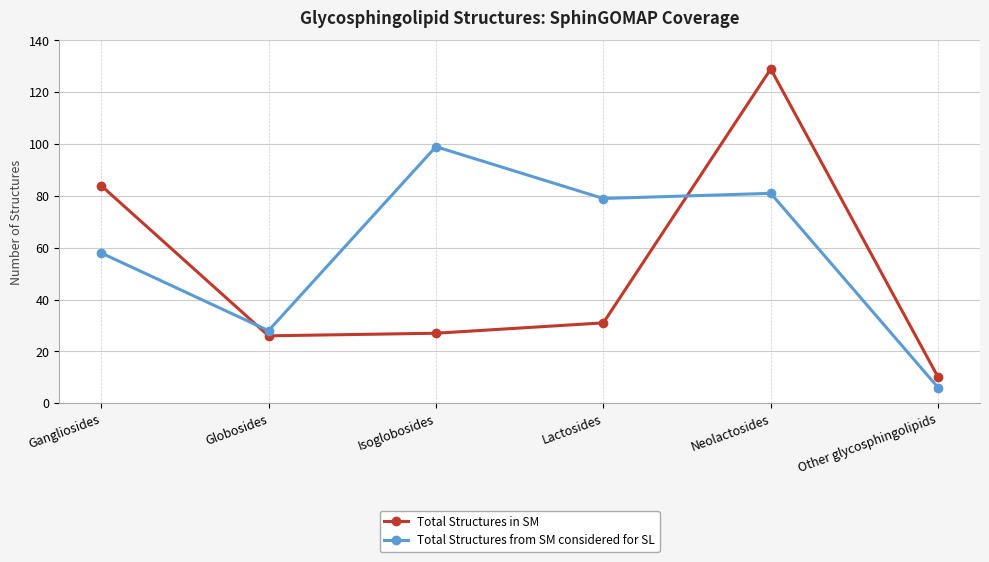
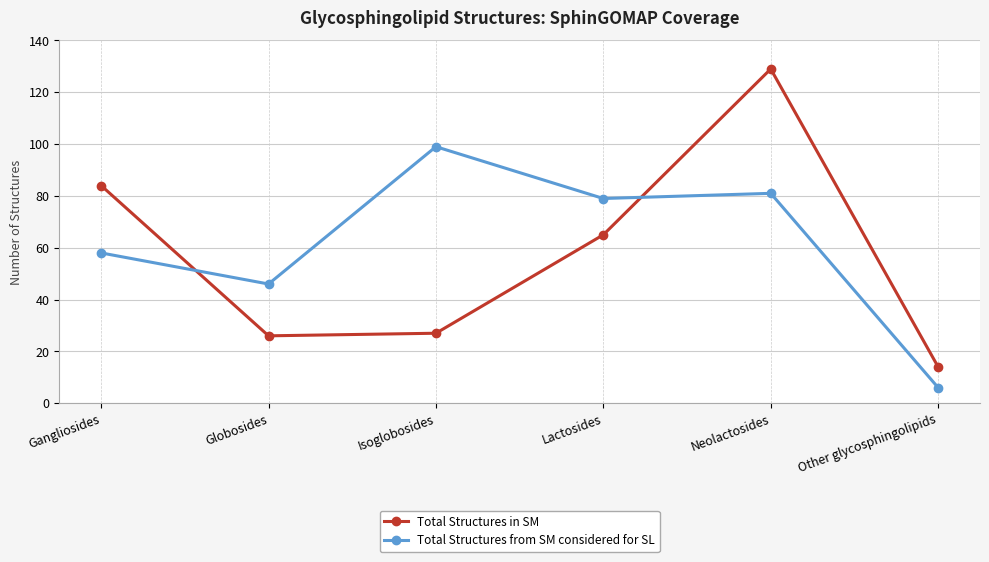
  {
    "Total Structures in SM": {
      "Gangliosides": 84,
      "Globosides": 26,
      "Isoglobosides": 27,
-     "Lactosides": 31,
+     "Lactosides": 65,
      "Neolactosides": 129,
-     "Other glycosphingolipids": 10
+     "Other glycosphingolipids": 14
    },
    "Total Structures from SM considered for SL": {
      "Gangliosides": 58,
-     "Globosides": 28,
+     "Globosides": 46,
      "Isoglobosides": 99,
      "Lactosides": 79,
      "Neolactosides": 81,
      "Other glycosphingolipids": 6
    }
  }
